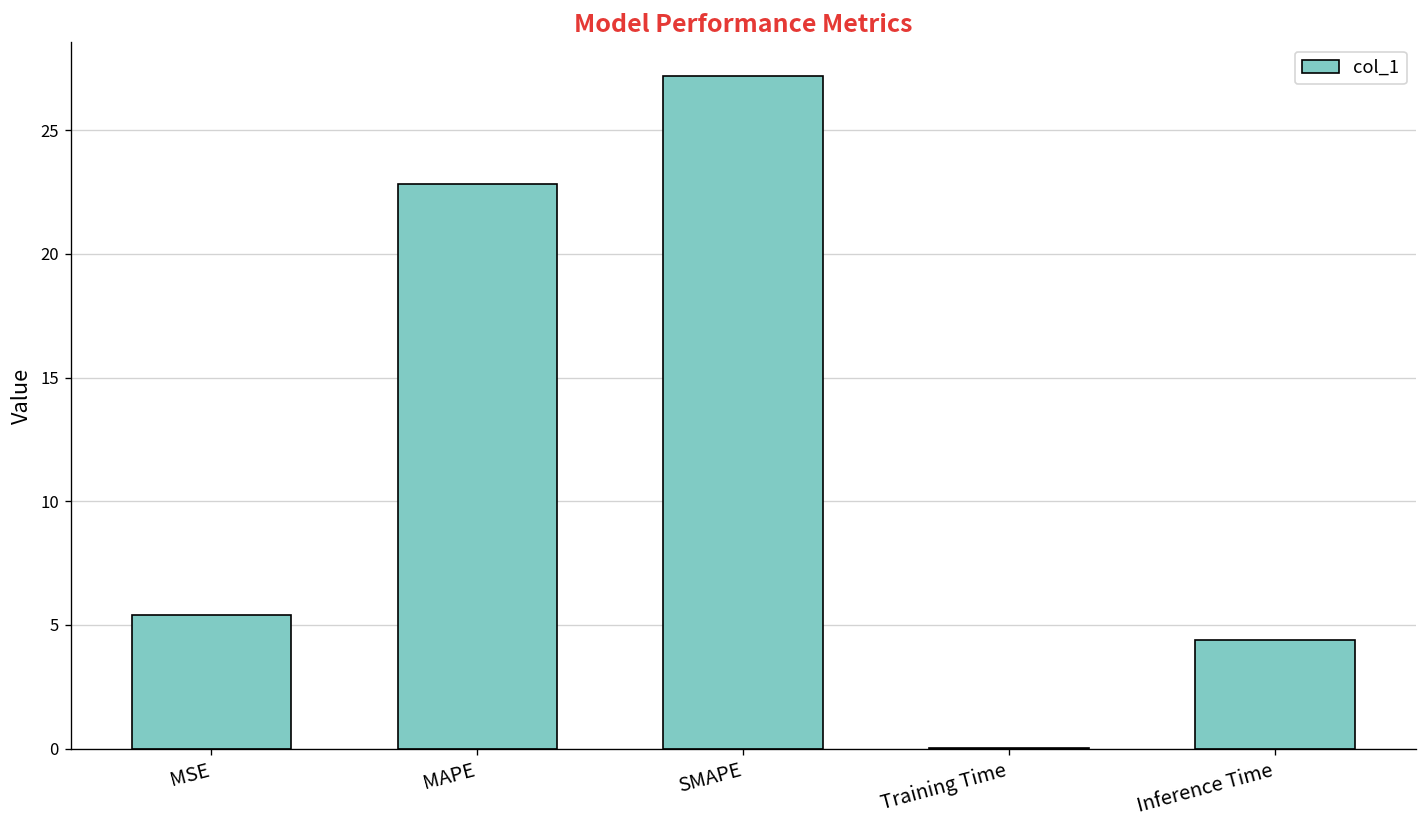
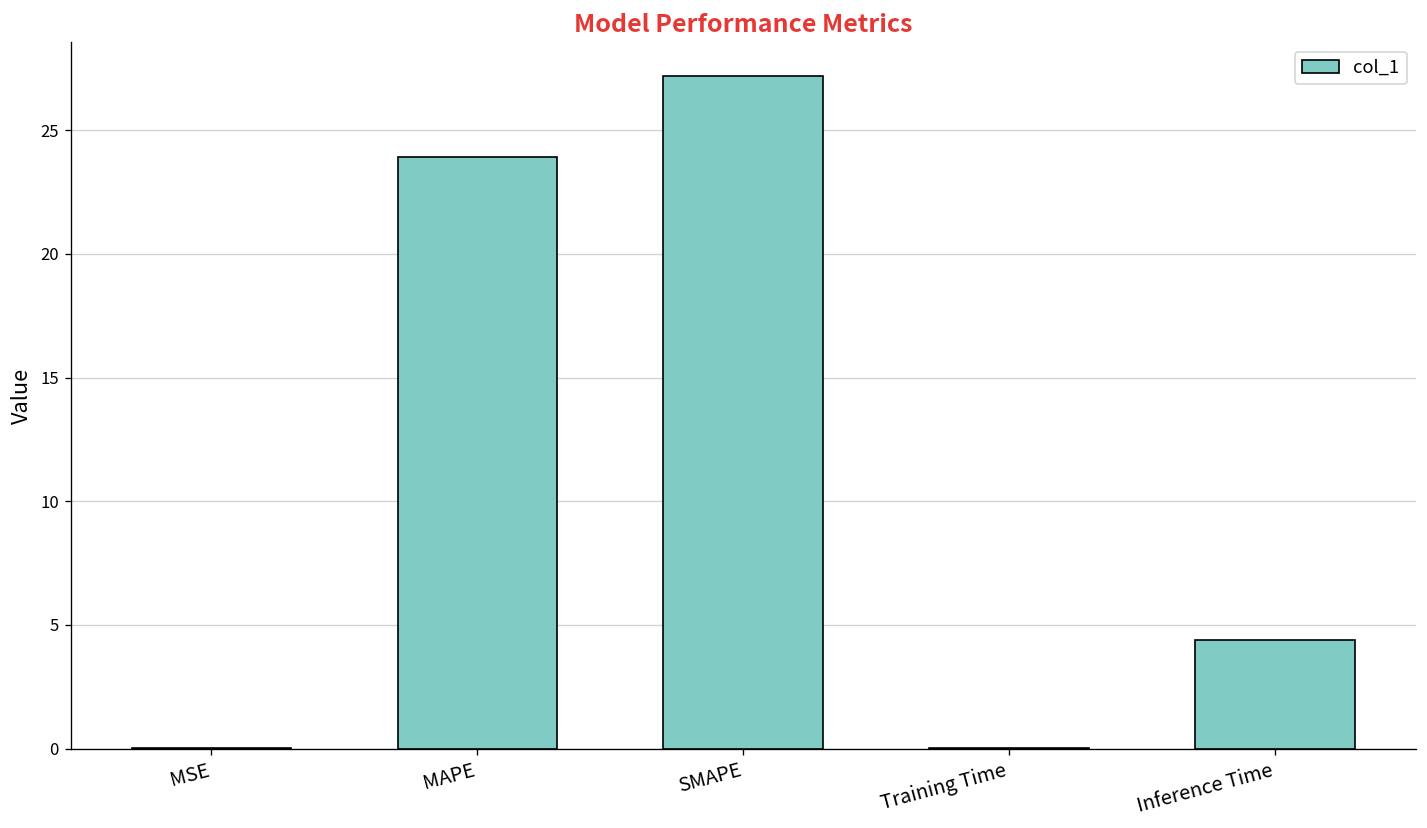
  {
-   "MSE": 5.4,
-   "MAPE": 22.8,
+   "MSE": 0.0,
+   "MAPE": 23.9,
    "SMAPE": 27.2,
    "Inference Time": 4.4
  }
